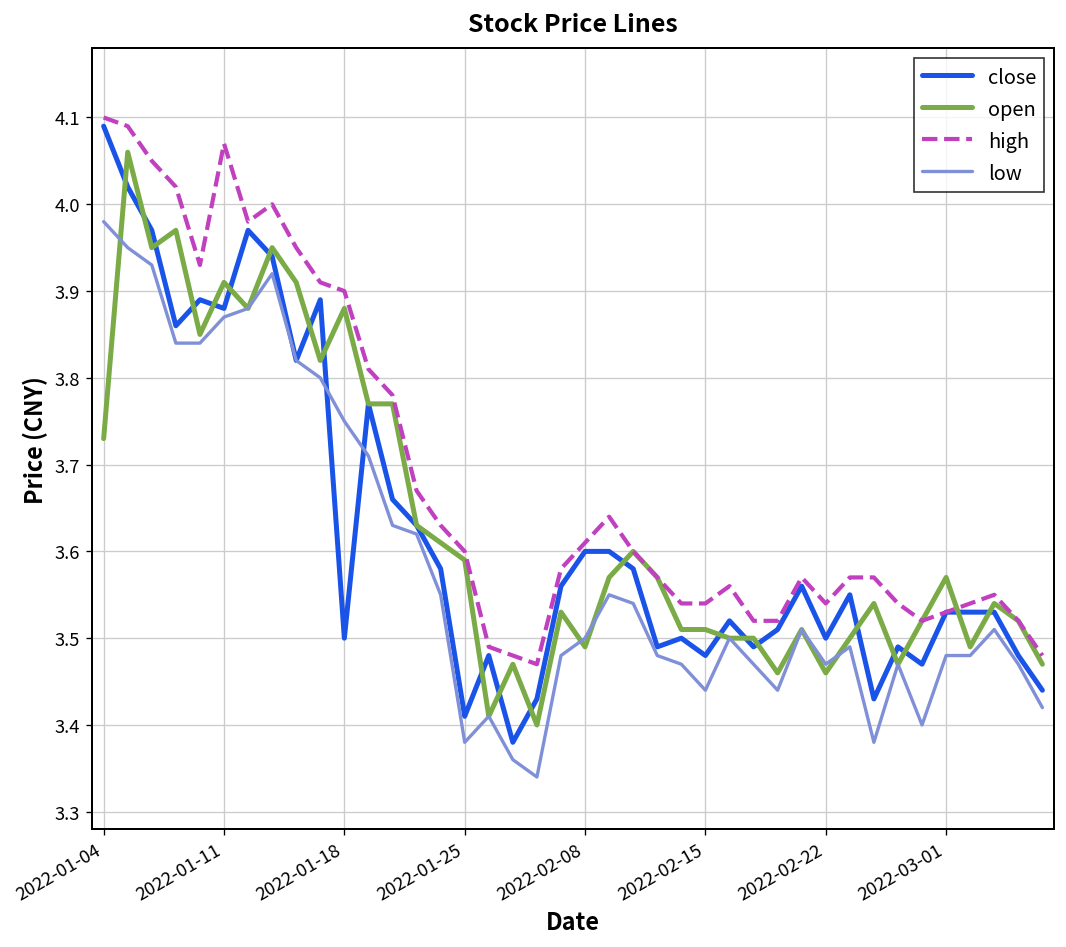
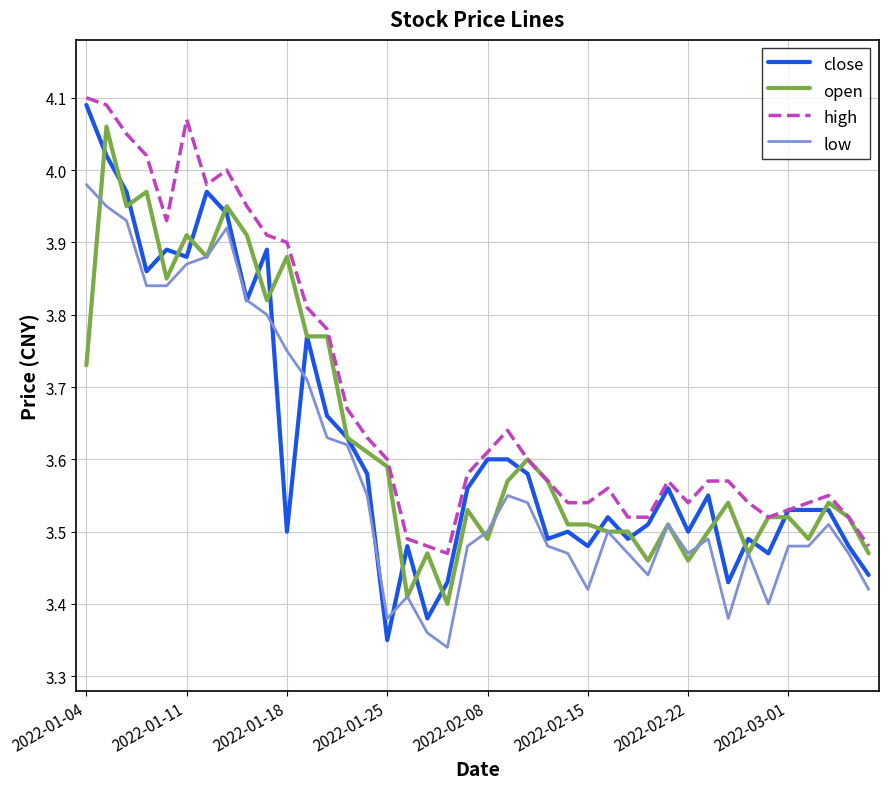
  {
    "close": {
      "2022-01-04": 4.09,
      "2022-01-11": 3.88,
      "2022-01-18": 3.50,
-     "2022-01-25": 3.41,
+     "2022-01-25": 3.35,
      "2022-02-08": 3.60,
      "2022-02-15": 3.48,
      "2022-02-22": 3.50
    },
    "open": {
      "2022-01-04": 3.73,
      "2022-01-11": 3.91,
      "2022-01-18": 3.88,
      "2022-01-25": 3.59,
      "2022-02-08": 3.49,
      "2022-02-15": 3.51,
      "2022-02-22": 3.46,
-     "2022-03-01": 3.57
+     "2022-03-01": 3.52
    },
    "high": {
      "2022-01-04": 4.10,
      "2022-01-11": 4.07,
      "2022-01-18": 3.90,
      "2022-01-25": 3.60,
      "2022-02-08": 3.61,
      "2022-02-15": 3.54,
      "2022-02-22": 3.54
    },
    "low": {
      "2022-01-04": 3.98,
      "2022-01-11": 3.87,
      "2022-01-18": 3.75,
      "2022-01-25": 3.38,
      "2022-02-08": 3.50,
-     "2022-02-15": 3.44,
+     "2022-02-15": 3.42,
      "2022-02-22": 3.47,
      "2022-03-01": 3.48
    }
  }
